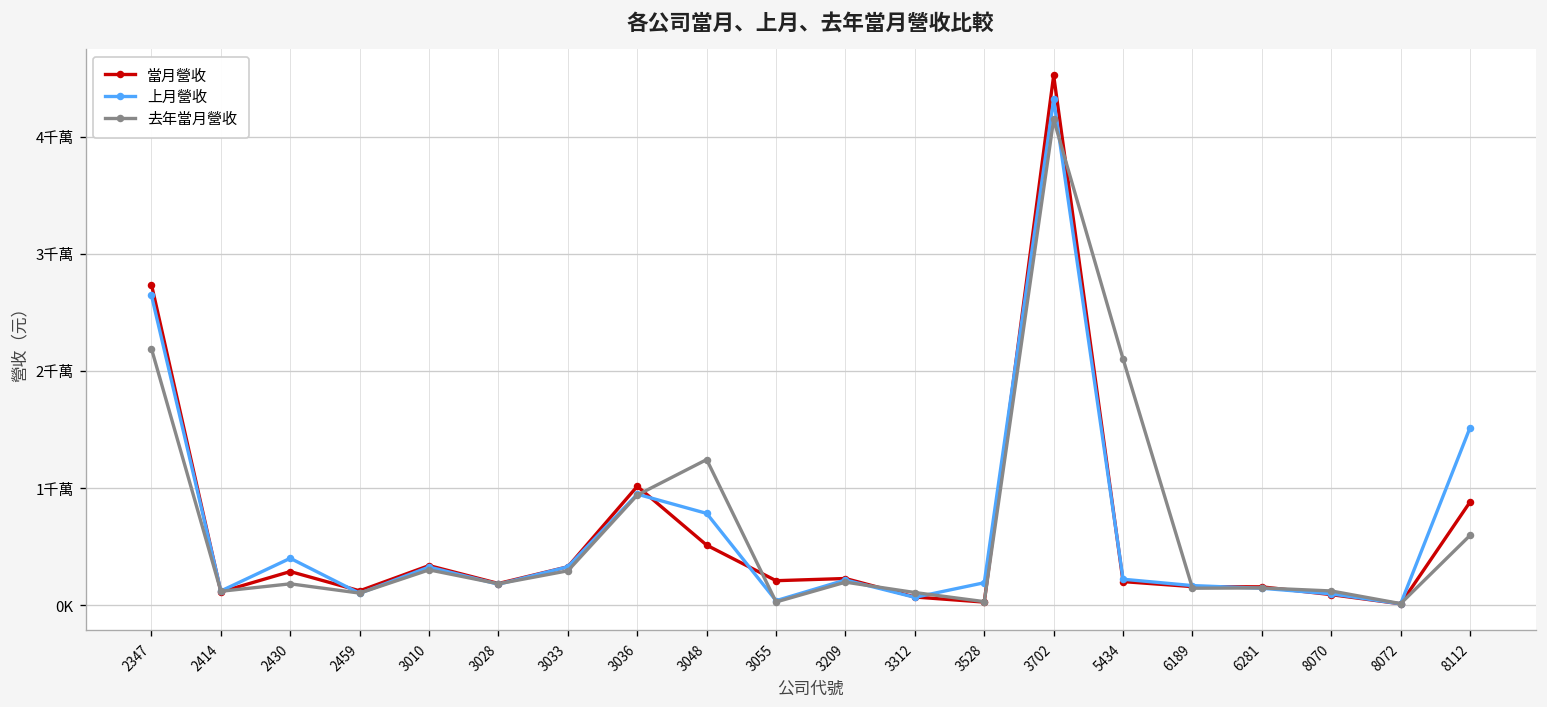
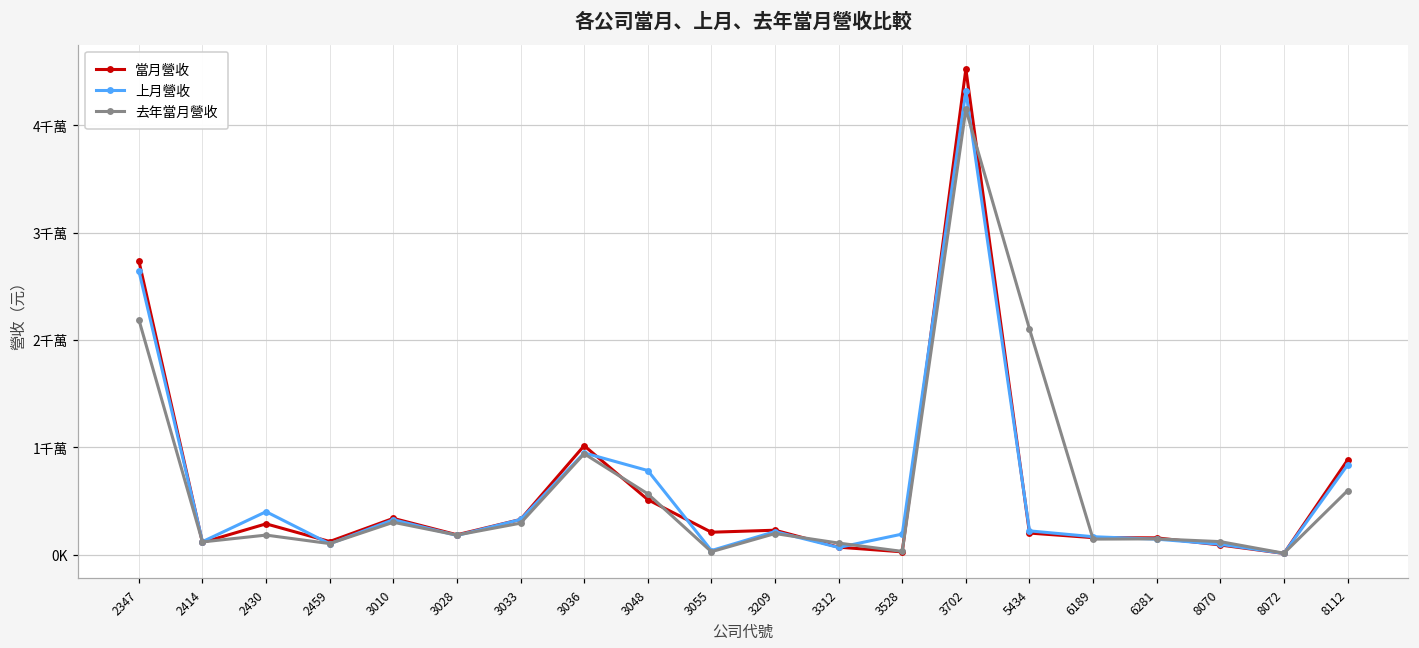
  {
    "當月營收": {
      "2347": "2.7千萬",
      "2430": "0.3千萬",
      "3036": "1.0千萬",
      "3048": "0.5千萬",
      "3055": "0.2千萬",
      "3702": "4.5千萬",
      "8112": "0.9千萬"
    },
    "上月營收": {
      "2347": "2.6千萬",
      "2430": "0.4千萬",
      "3048": "0.8千萬",
      "3528": "0.2千萬",
      "3702": "4.3千萬",
-     "8112": "1.5千萬"
+     "8112": "0.8千萬"
    },
    "去年當月營收": {
      "2347": "2.2千萬",
      "2430": "0.2千萬",
      "3033": "0.3千萬",
-     "3048": "1.2千萬",
+     "3048": "0.6千萬",
      "3312": "0.1千萬",
      "3702": "4.1千萬",
      "5434": "2.1千萬",
      "8112": "0.6千萬"
    }
  }
